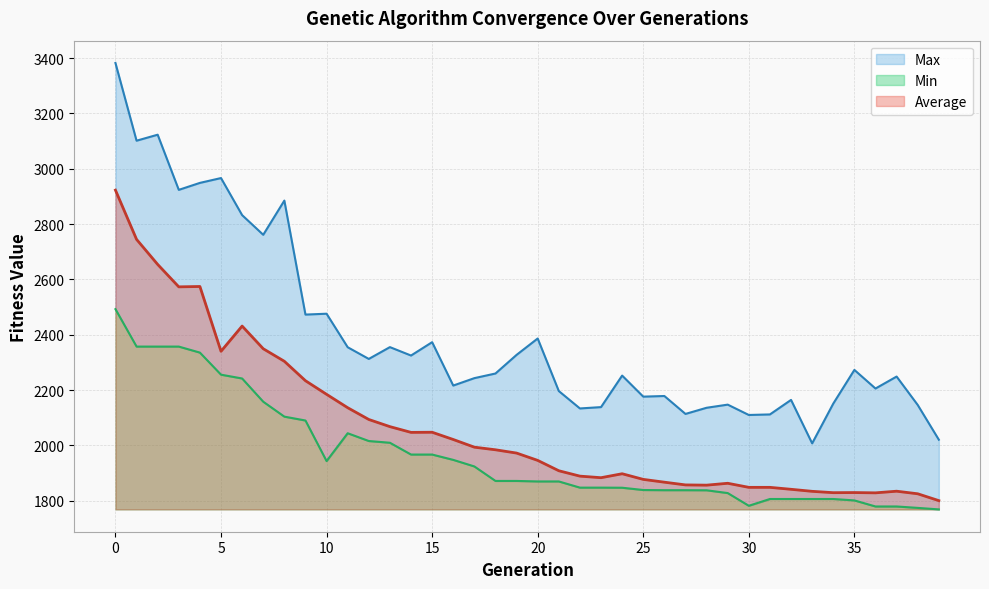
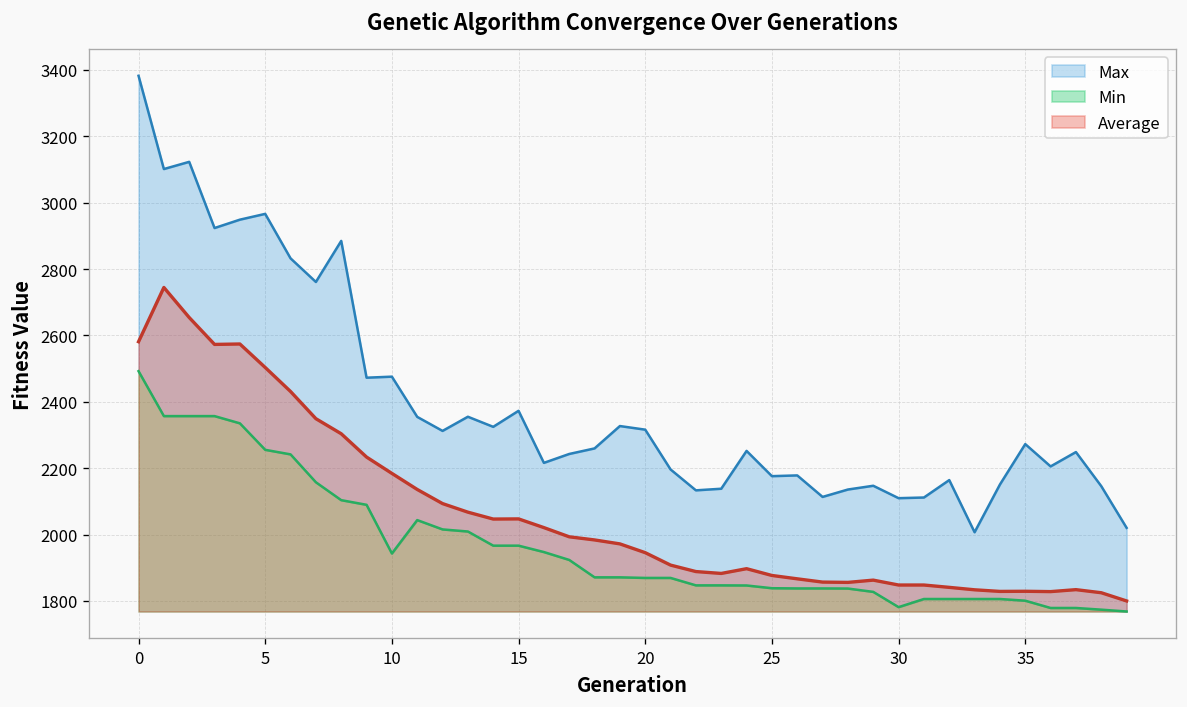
  {
    "Average": {
-     "0": 2920,
-     "5": 2340,
+     "0": 2580,
+     "5": 2500,
      "10": 2180,
      "15": 2050,
      "20": 1950,
      "25": 1880,
      "30": 1850,
      "35": 1830
    },
    "Min": {
      "0": 2490,
      "5": 2260,
      "10": 1940,
      "15": 1970,
      "20": 1870,
      "25": 1840,
      "30": 1780,
      "35": 1800
    },
    "Max": {
      "0": 3380,
      "5": 2970,
      "10": 2480,
      "15": 2370,
-     "20": 2390,
+     "20": 2320,
      "25": 2180,
      "30": 2110,
      "35": 2270
    }
  }
